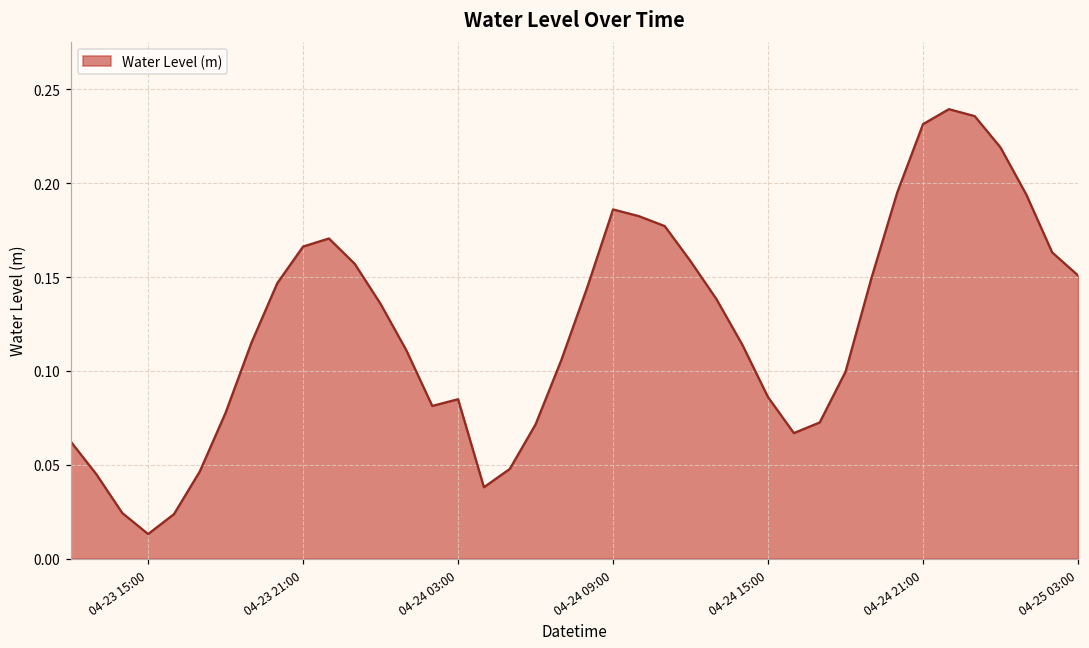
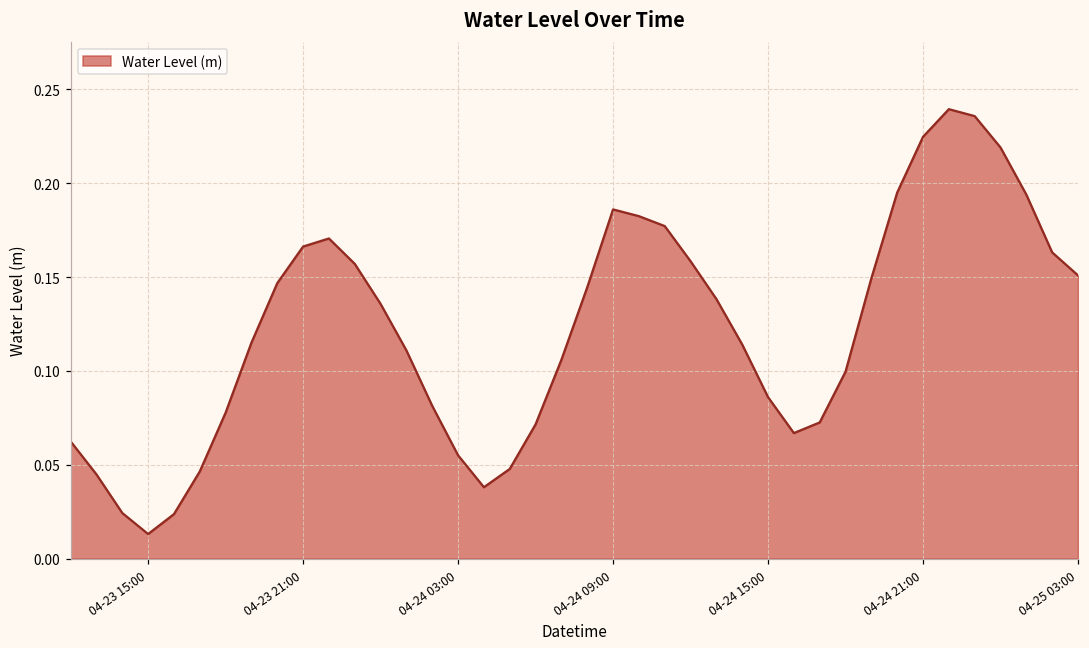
  {
    "04-23 15:00": 0.013,
    "04-23 21:00": 0.166,
-   "04-24 03:00": 0.085,
+   "04-24 03:00": 0.055,
    "04-24 09:00": 0.186,
    "04-24 15:00": 0.086,
-   "04-24 21:00": 0.231,
+   "04-24 21:00": 0.225,
    "04-25 03:00": 0.151
  }
